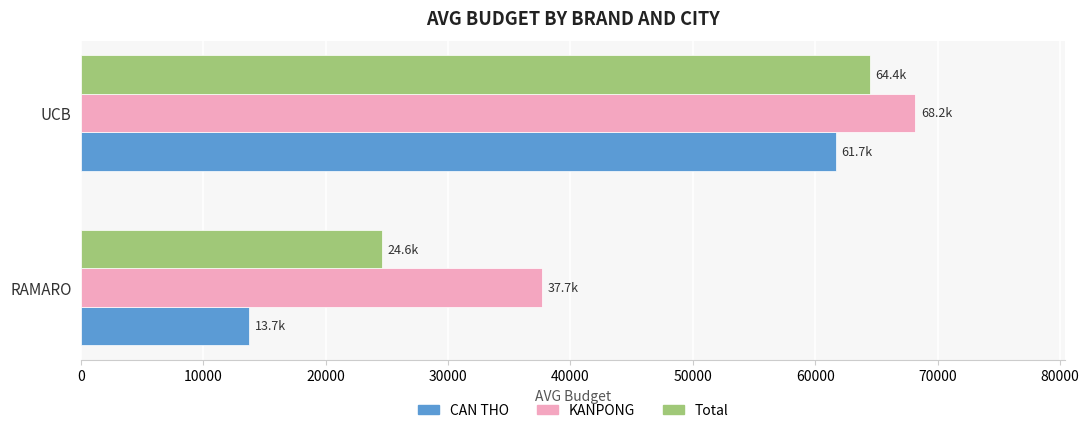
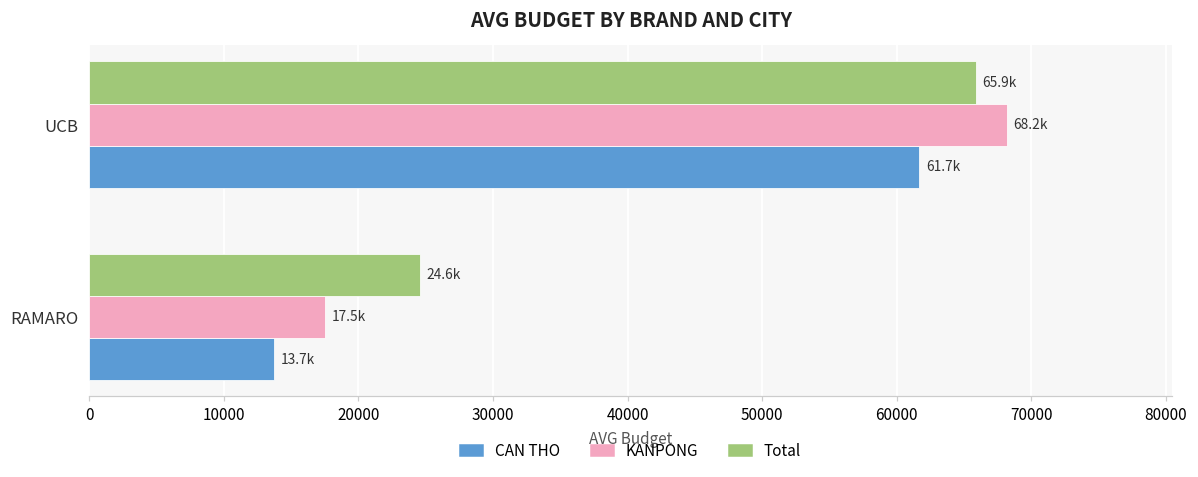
  {
    "CAN THO": {
      "UCB": "61.7k",
      "RAMARO": "13.7k"
    },
    "KANPONG": {
      "UCB": "68.2k",
-     "RAMARO": "37.7k"
+     "RAMARO": "17.5k"
    },
    "Total": {
-     "UCB": "64.4k",
+     "UCB": "65.9k",
      "RAMARO": "24.6k"
    }
  }
